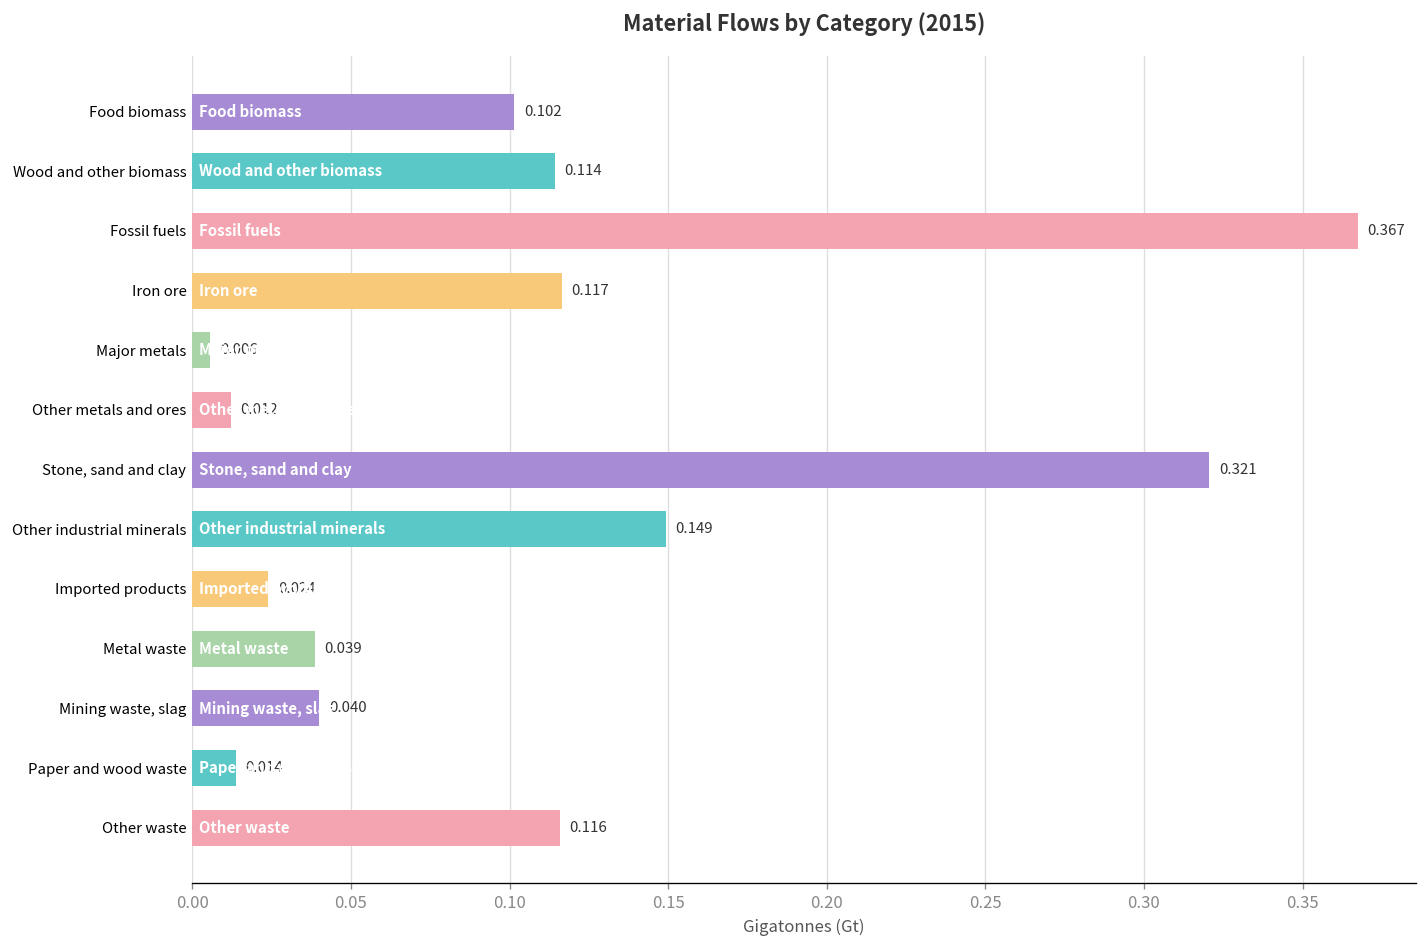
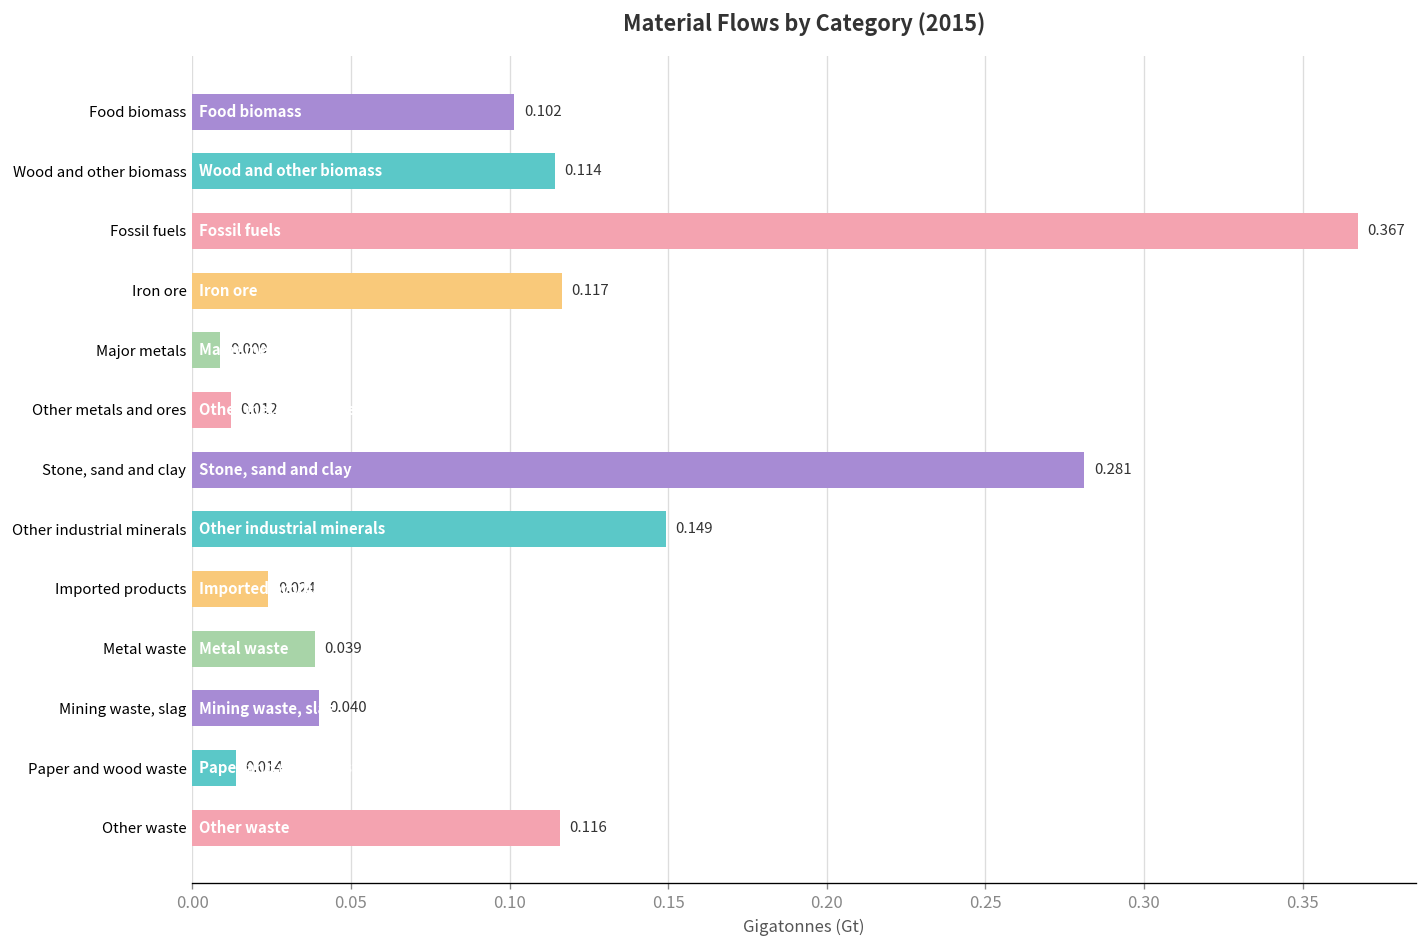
  {
    "Food biomass": 0.102,
    "Wood and other biomass": 0.114,
    "Fossil fuels": 0.367,
    "Iron ore": 0.117,
-   "Major metals": 0.006,
-   "Stone, sand and clay": 0.321,
+   "Major metals": 0.009,
+   "Stone, sand and clay": 0.281,
    "Other industrial minerals": 0.149,
    "Metal waste": 0.039,
    "Other waste": 0.116
  }
